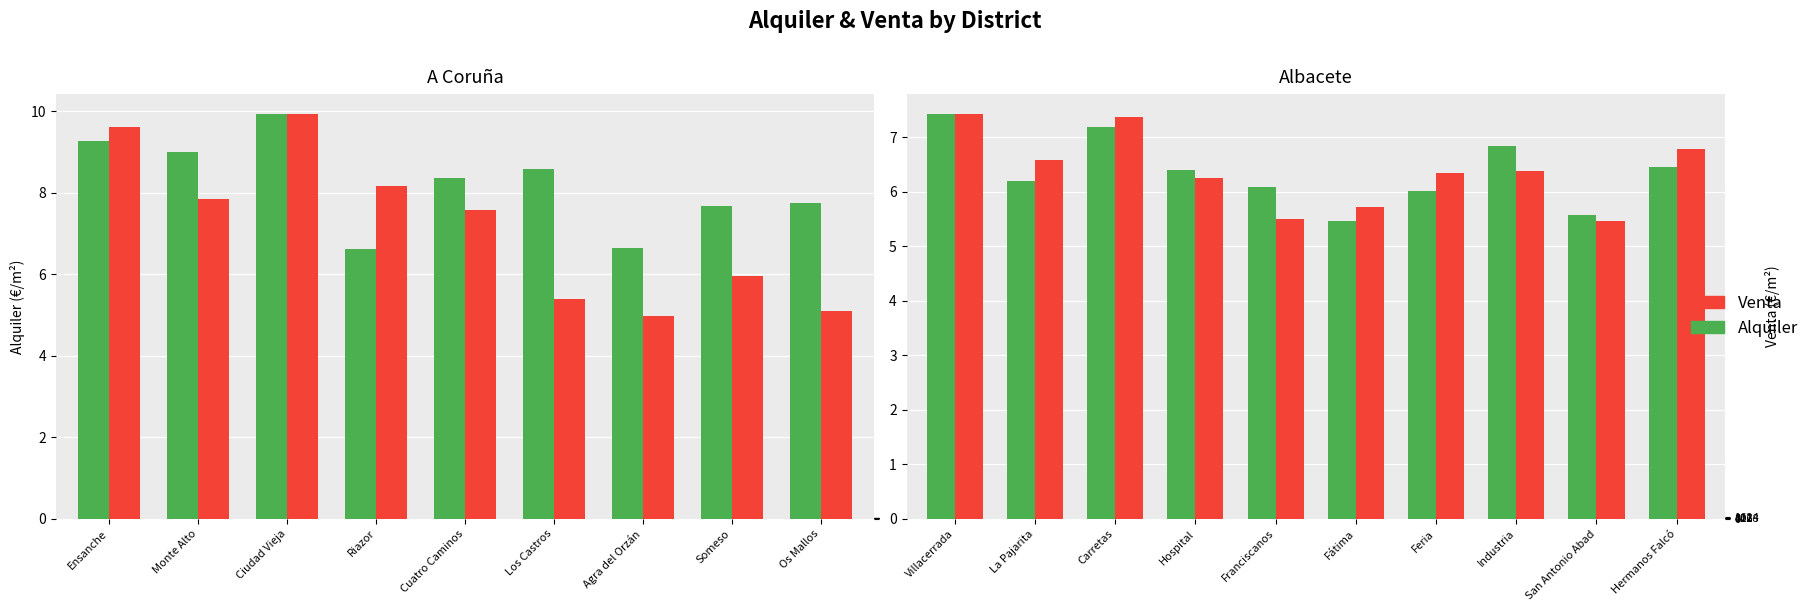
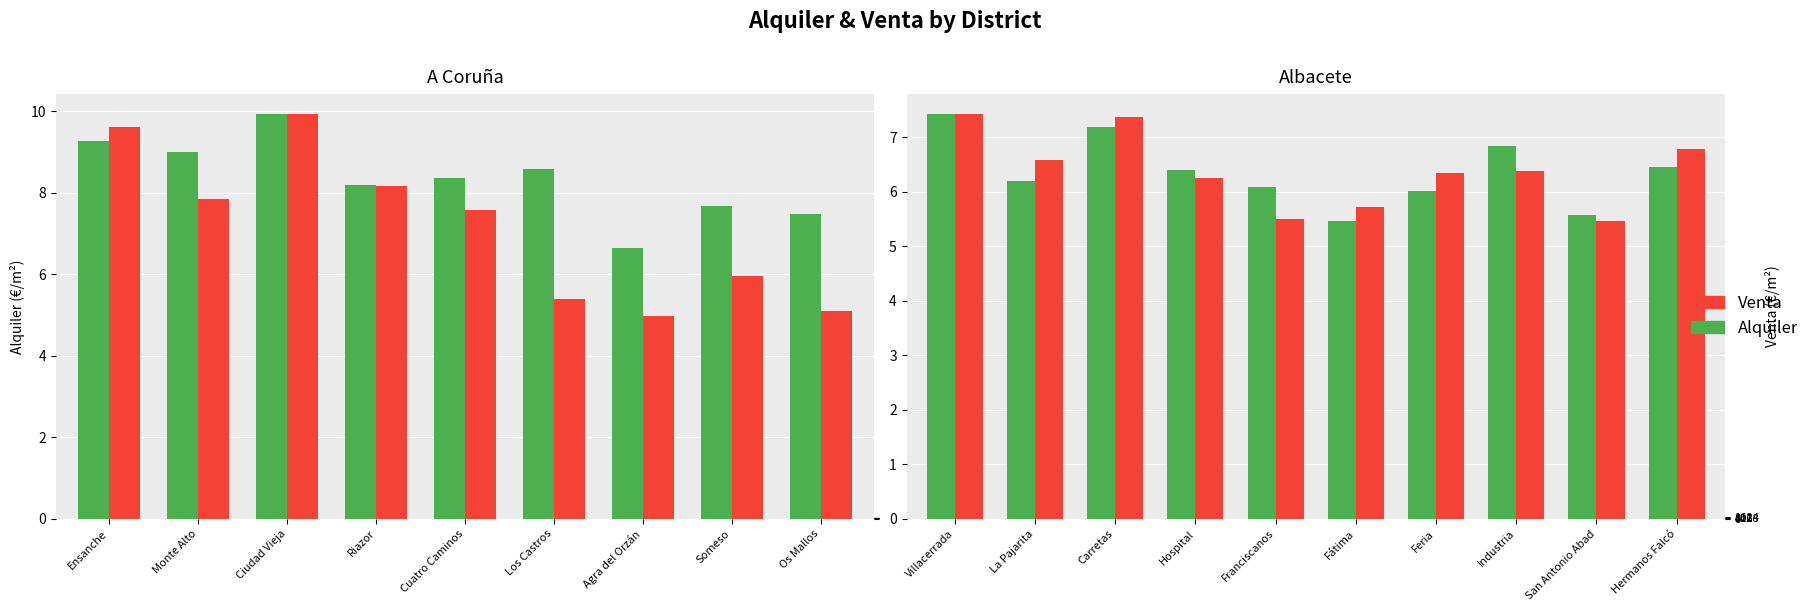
  {
    "A Coruña": {
      "Alquiler": {
        "Ensanche": 9.3,
        "Monte Alto": 9.0,
        "Ciudad Vieja": 9.9,
-       "Riazor": 6.6,
+       "Riazor": 8.2,
        "Cuatro Caminos": 8.4,
        "Los Castros": 8.6,
        "Agra del Orzán": 6.7,
        "Someso": 7.7,
-       "Os Mallos": 7.8
+       "Os Mallos": 7.5
      },
      "Venta": {
        "Ensanche": 9.6,
        "Monte Alto": 7.9,
        "Ciudad Vieja": 9.9,
        "Riazor": 8.2,
        "Cuatro Caminos": 7.6,
        "Los Castros": 5.4,
        "Agra del Orzán": 5.0,
        "Someso": 6.0,
        "Os Mallos": 5.1
      }
    }
  }
